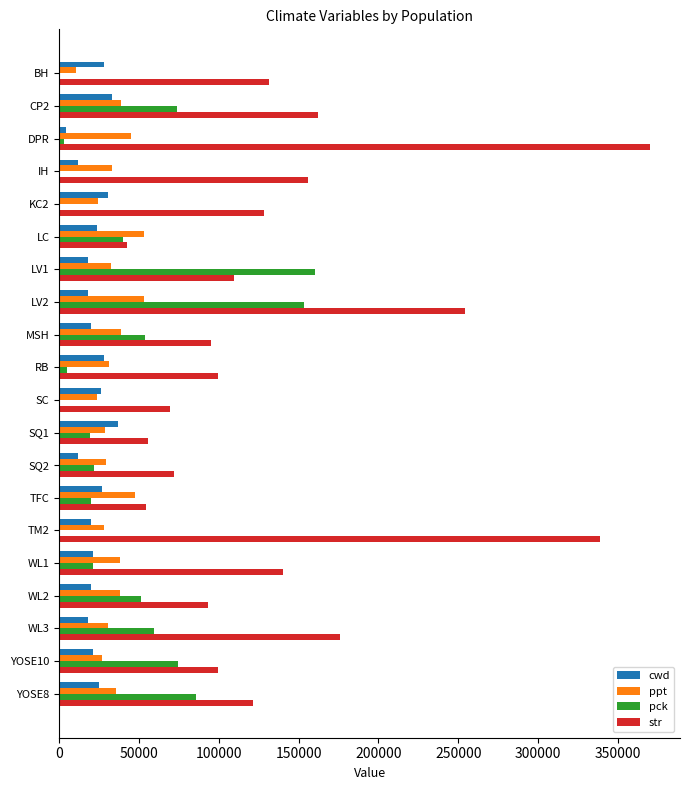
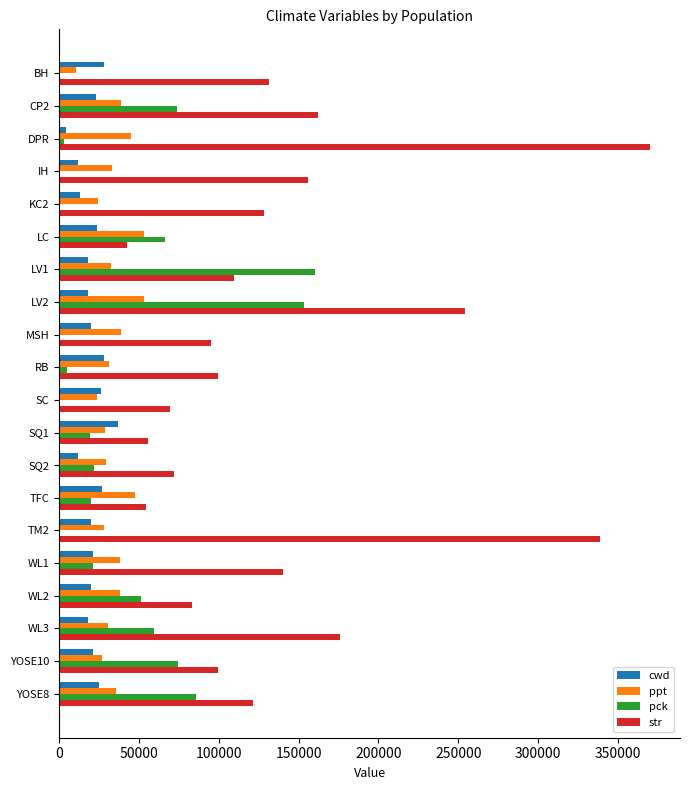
  {
    "cwd": {
      "BH": 28000,
-     "CP2": 33000,
+     "CP2": 23000,
      "DPR": 5000,
      "IH": 12000,
-     "KC2": 31000,
+     "KC2": 13000,
      "LC": 24000,
      "LV1": 18000,
      "LV2": 18000,
      "MSH": 20000,
      "RB": 28000,
      "SC": 26000,
      "SQ1": 37000,
      "SQ2": 12000,
      "TFC": 27000,
      "TM2": 20000,
      "WL1": 21000,
      "WL2": 20000,
      "WL3": 18000,
      "YOSE10": 21000,
      "YOSE8": 25000
    },
    "ppt": {
      "BH": 11000,
      "CP2": 39000,
      "DPR": 45000,
      "IH": 33000,
      "KC2": 24000,
      "LC": 53000,
      "LV1": 32000,
      "LV2": 53000,
      "MSH": 39000,
      "RB": 31000,
      "SC": 24000,
      "SQ1": 29000,
      "SQ2": 29000,
      "TFC": 47000,
      "TM2": 28000,
      "WL1": 38000,
      "WL2": 38000,
      "WL3": 31000,
      "YOSE10": 27000,
      "YOSE8": 36000
    },
    "pck": {
      "BH": 0,
      "CP2": 74000,
      "DPR": 3000,
-     "LC": 40000,
+     "LC": 66000,
      "LV1": 160000,
      "LV2": 154000,
-     "MSH": 54000,
+     "MSH": 1000,
      "RB": 5000,
      "SQ1": 19000,
      "SQ2": 22000,
      "TFC": 20000,
      "TM2": 0,
      "WL1": 21000,
      "WL2": 51000,
      "WL3": 60000,
      "YOSE10": 75000,
      "YOSE8": 86000
    },
    "str": {
      "BH": 131000,
      "CP2": 162000,
      "DPR": 370000,
      "IH": 156000,
      "KC2": 128000,
      "LC": 43000,
      "LV1": 110000,
      "LV2": 254000,
      "MSH": 95000,
      "RB": 100000,
      "SC": 70000,
      "SQ1": 56000,
      "SQ2": 72000,
      "TFC": 54000,
      "TM2": 339000,
      "WL1": 140000,
-     "WL2": 93000,
+     "WL2": 83000,
      "WL3": 176000,
      "YOSE10": 100000,
      "YOSE8": 122000
    }
  }
